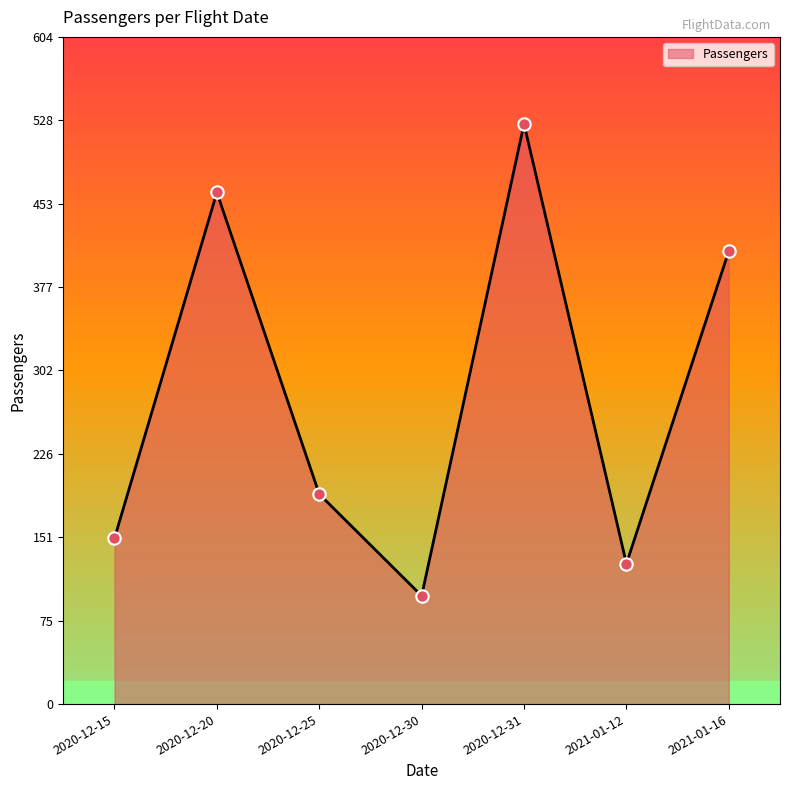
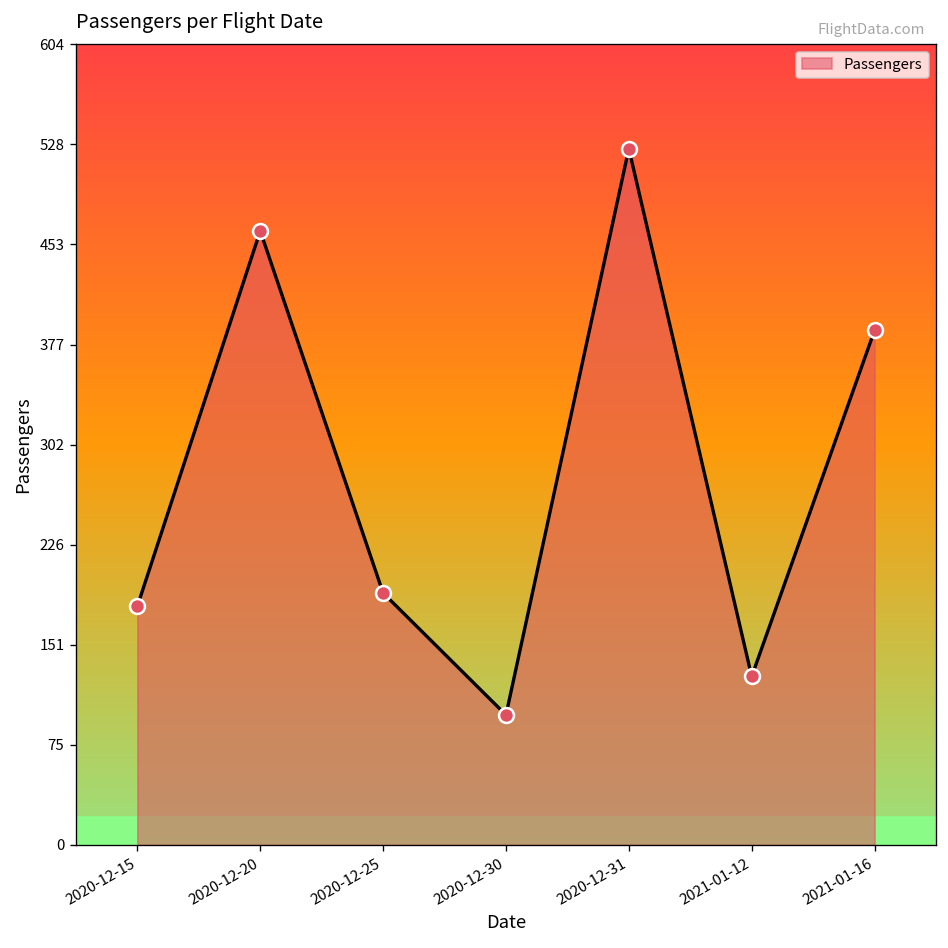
  {
-   "2020-12-15": 150,
+   "2020-12-15": 180,
    "2020-12-20": 463,
    "2020-12-25": 190,
    "2020-12-30": 98,
    "2020-12-31": 525,
    "2021-01-12": 127,
-   "2021-01-16": 410
+   "2021-01-16": 388
  }
